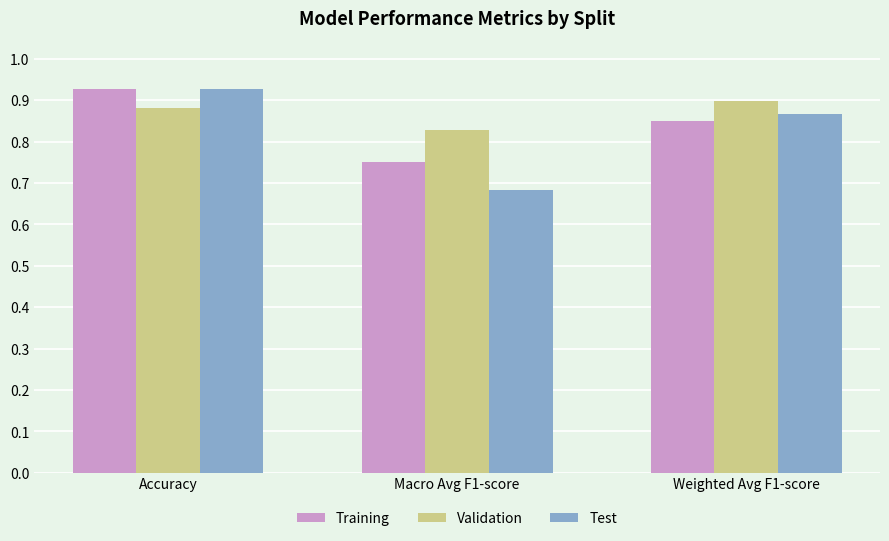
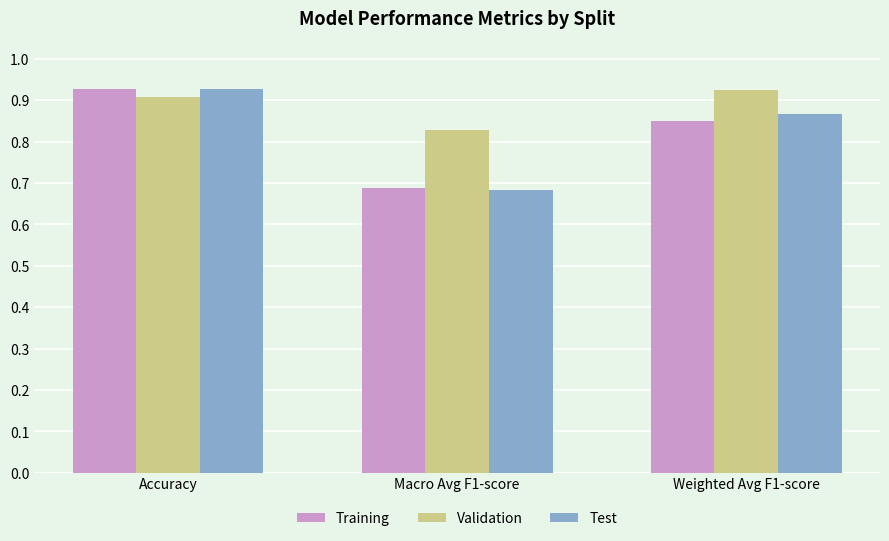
  {
    "Training": {
      "Accuracy": 0.93,
-     "Macro Avg F1-score": 0.75,
+     "Macro Avg F1-score": 0.69,
      "Weighted Avg F1-score": 0.85
    },
    "Validation": {
-     "Accuracy": 0.88,
+     "Accuracy": 0.91,
      "Macro Avg F1-score": 0.83,
-     "Weighted Avg F1-score": 0.90
+     "Weighted Avg F1-score": 0.92
    },
    "Test": {
      "Accuracy": 0.93,
      "Macro Avg F1-score": 0.68,
      "Weighted Avg F1-score": 0.87
    }
  }
